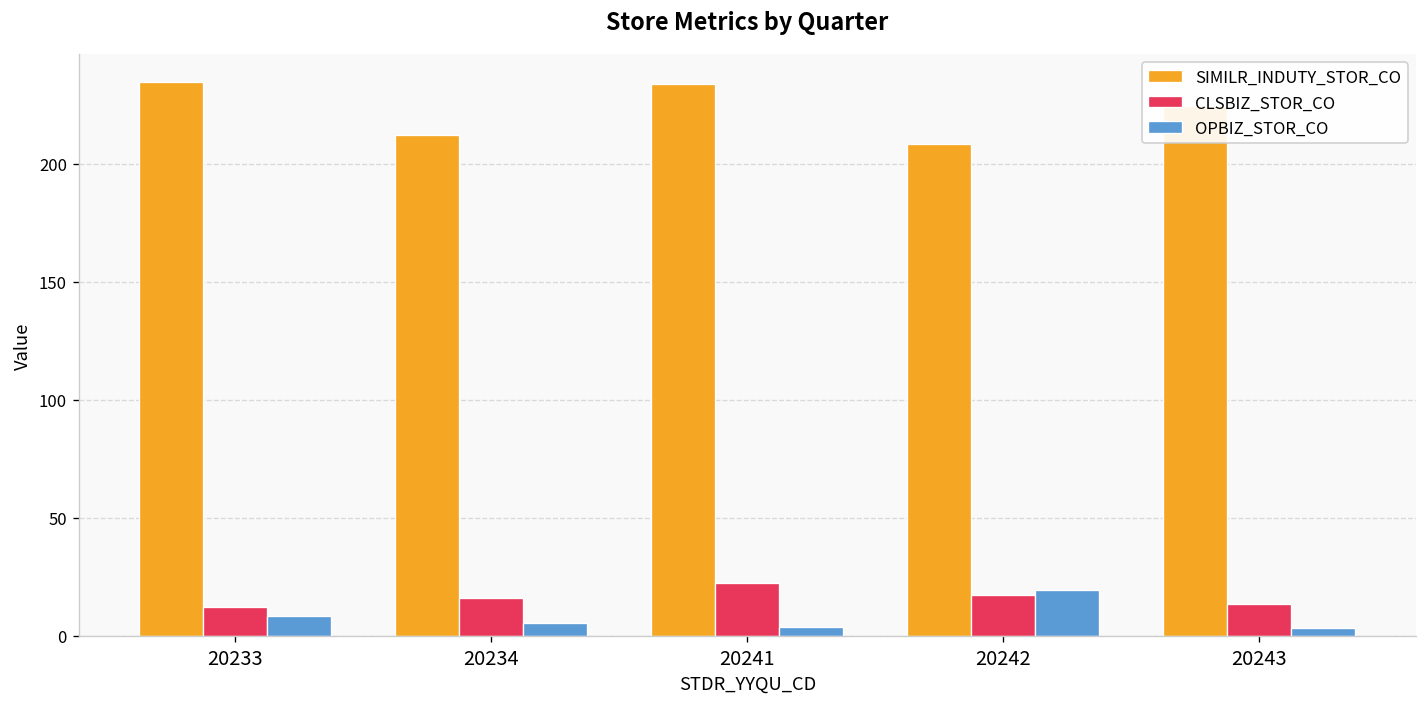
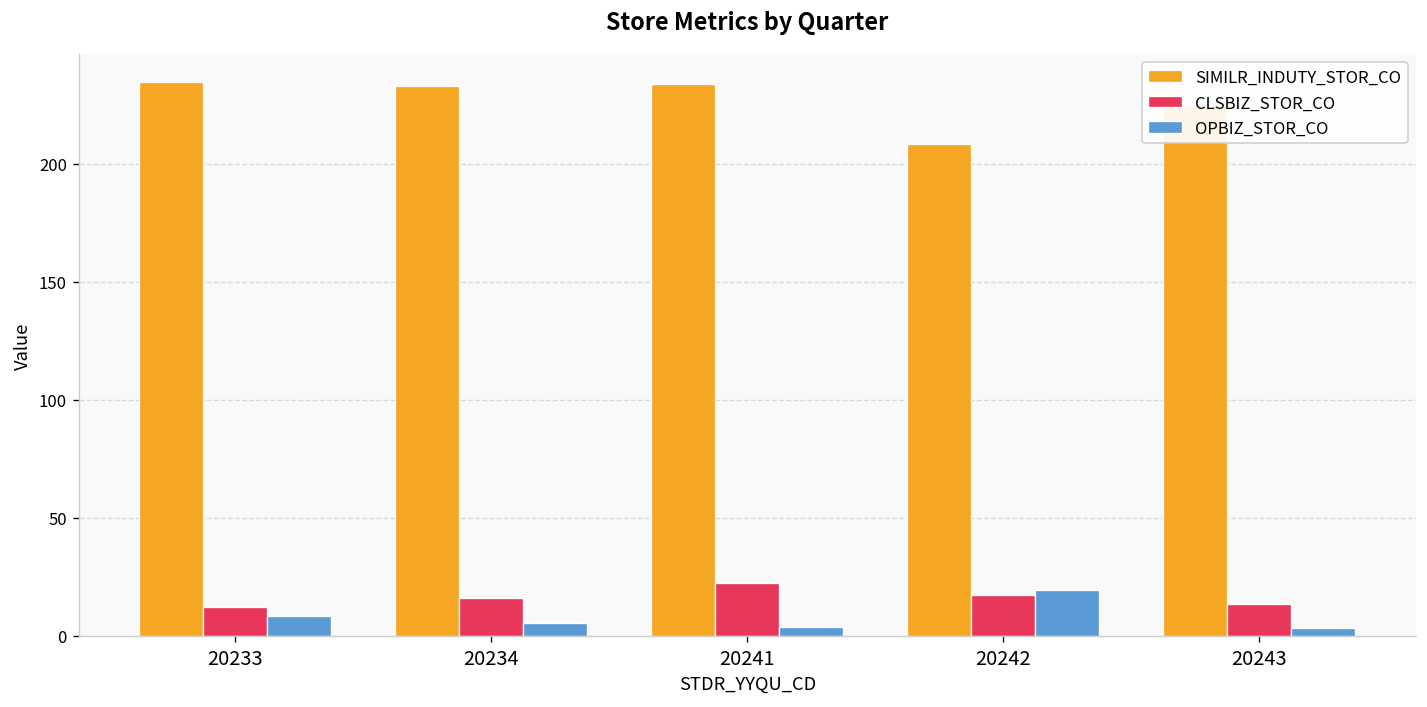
  {
    "SIMILR_INDUTY_STOR_CO": {
      "20233": 235,
-     "20234": 212,
+     "20234": 233,
      "20241": 234,
      "20242": 208
    },
    "CLSBIZ_STOR_CO": {
      "20233": 12,
      "20234": 16,
      "20241": 22,
      "20242": 17,
      "20243": 13
    },
    "OPBIZ_STOR_CO": {
      "20233": 8,
      "20234": 6,
      "20241": 4,
      "20242": 19,
      "20243": 3
    }
  }
